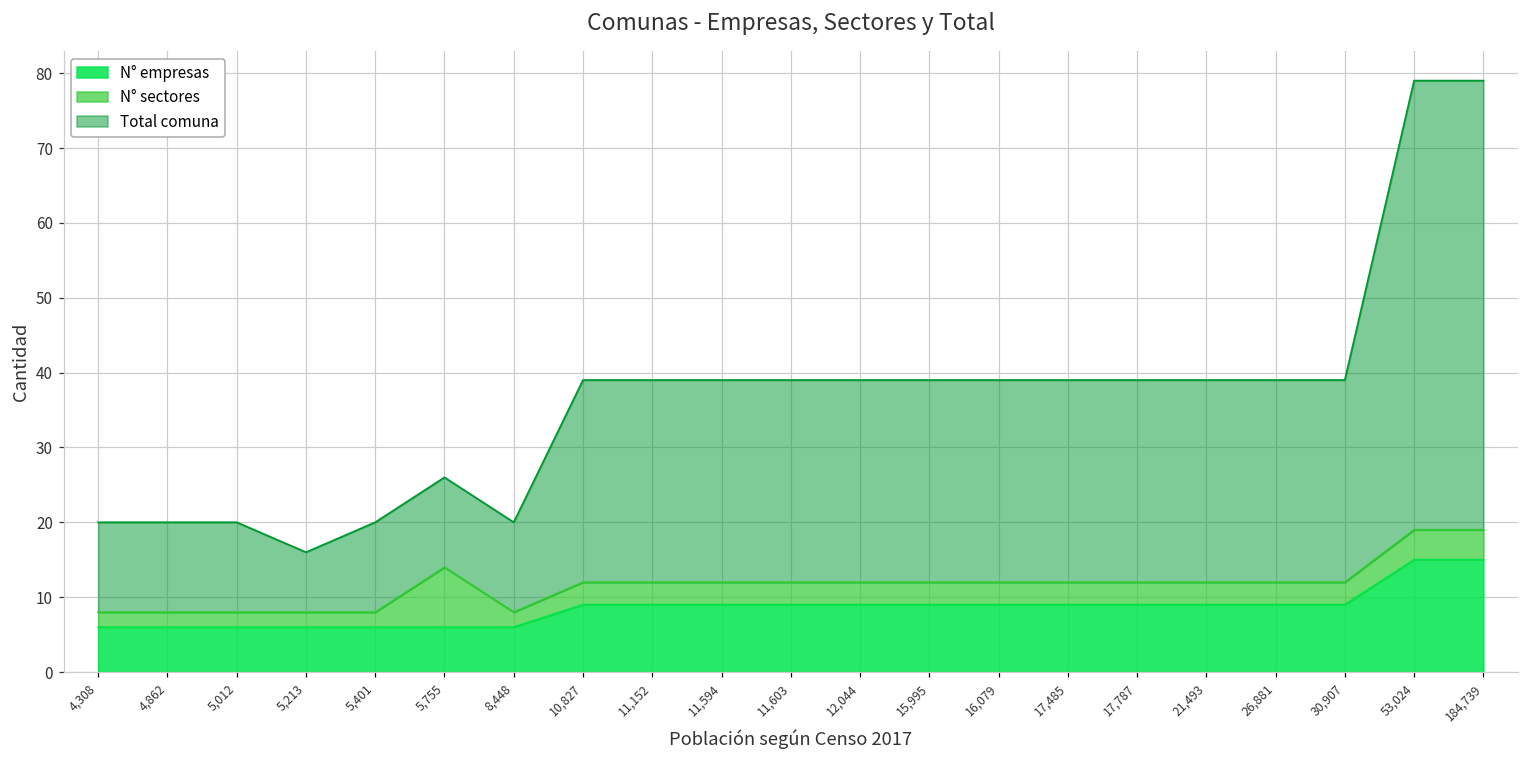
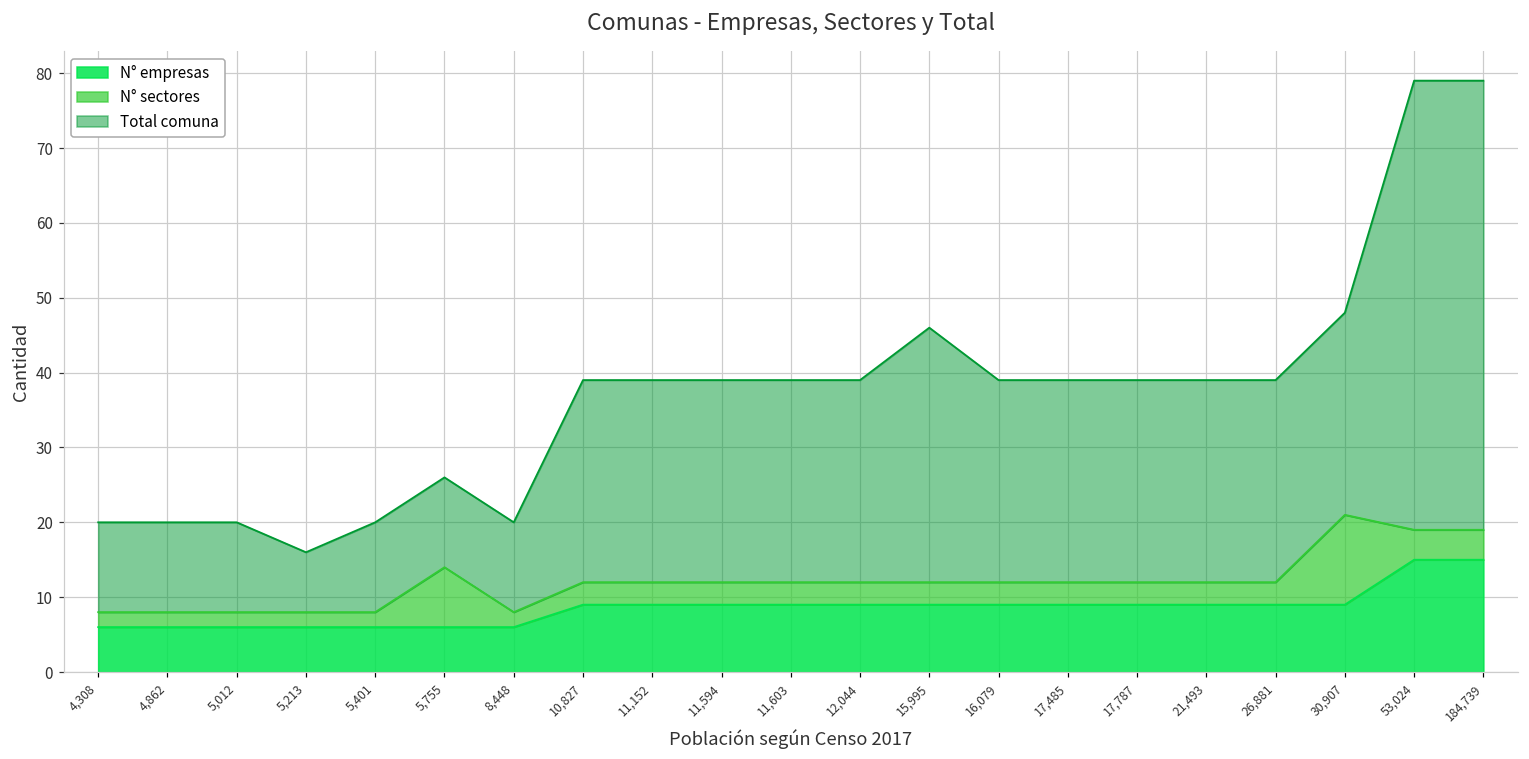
  {
    "N° empresas": {
      "4,308": 6,
      "4,862": 6,
      "5,012": 6,
      "5,213": 6,
      "5,401": 6,
      "5,755": 6,
      "8,448": 6,
      "10,827": 9,
      "11,152": 9,
      "11,594": 9,
      "11,603": 9,
      "12,044": 9,
      "15,995": 9,
      "16,079": 9,
      "17,485": 9,
      "17,787": 9,
      "21,493": 9,
      "26,881": 9,
      "30,907": 9,
      "53,024": 15,
      "184,739": 15
    },
    "N° sectores": {
      "4,308": 2,
      "4,862": 2,
      "5,012": 2,
      "5,213": 2,
      "5,401": 2,
      "5,755": 8,
      "8,448": 2,
      "10,827": 3,
      "11,152": 3,
      "11,594": 3,
      "11,603": 3,
      "12,044": 3,
      "15,995": 3,
      "16,079": 3,
      "17,485": 3,
      "17,787": 3,
      "21,493": 3,
      "26,881": 3,
-     "30,907": 3,
+     "30,907": 12,
      "53,024": 4,
      "184,739": 4
    },
    "Total comuna": {
      "4,308": 12,
      "4,862": 12,
      "5,012": 12,
      "5,213": 8,
      "5,401": 12,
      "5,755": 12,
      "8,448": 12,
      "10,827": 27,
      "11,152": 27,
      "11,594": 27,
      "11,603": 27,
      "12,044": 27,
-     "15,995": 27,
+     "15,995": 34,
      "16,079": 27,
      "17,485": 27,
      "17,787": 27,
      "21,493": 27,
      "26,881": 27,
      "30,907": 27,
      "53,024": 60,
      "184,739": 60
    }
  }
